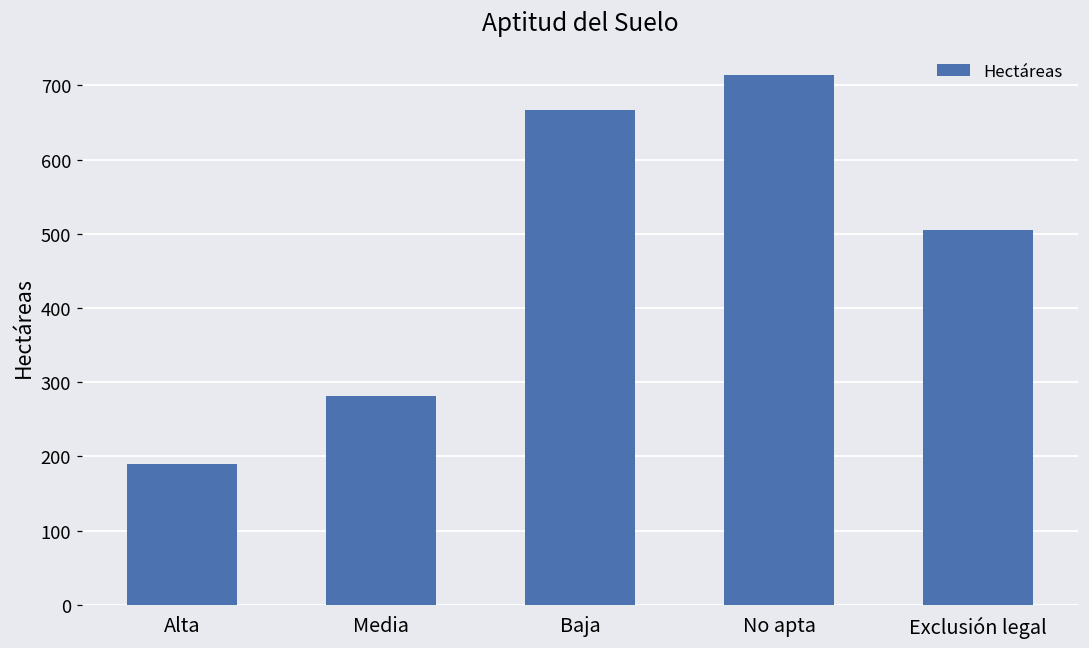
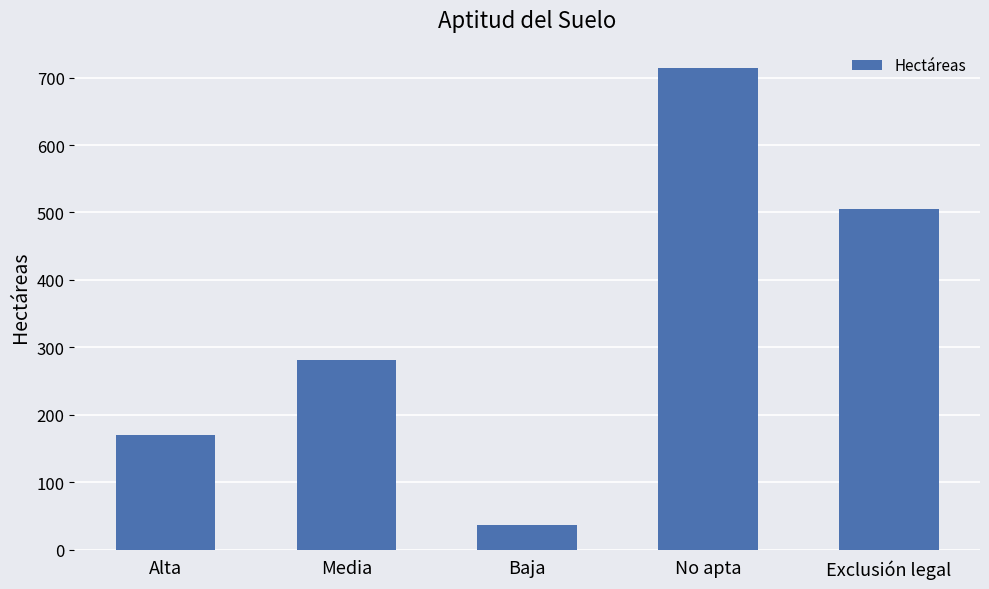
  {
-   "Alta": 190,
+   "Alta": 170,
    "Media": 280,
-   "Baja": 670,
+   "Baja": 40,
    "No apta": 710,
    "Exclusión legal": 510
  }
